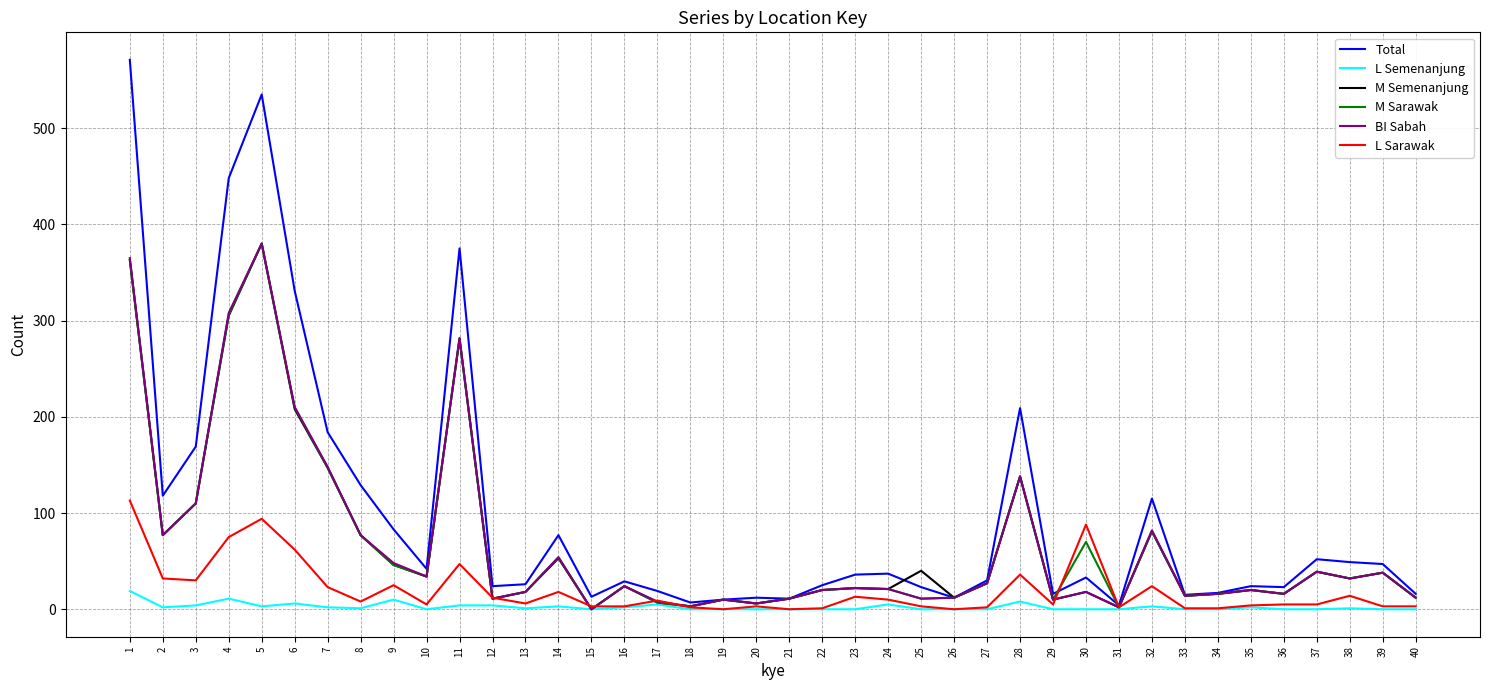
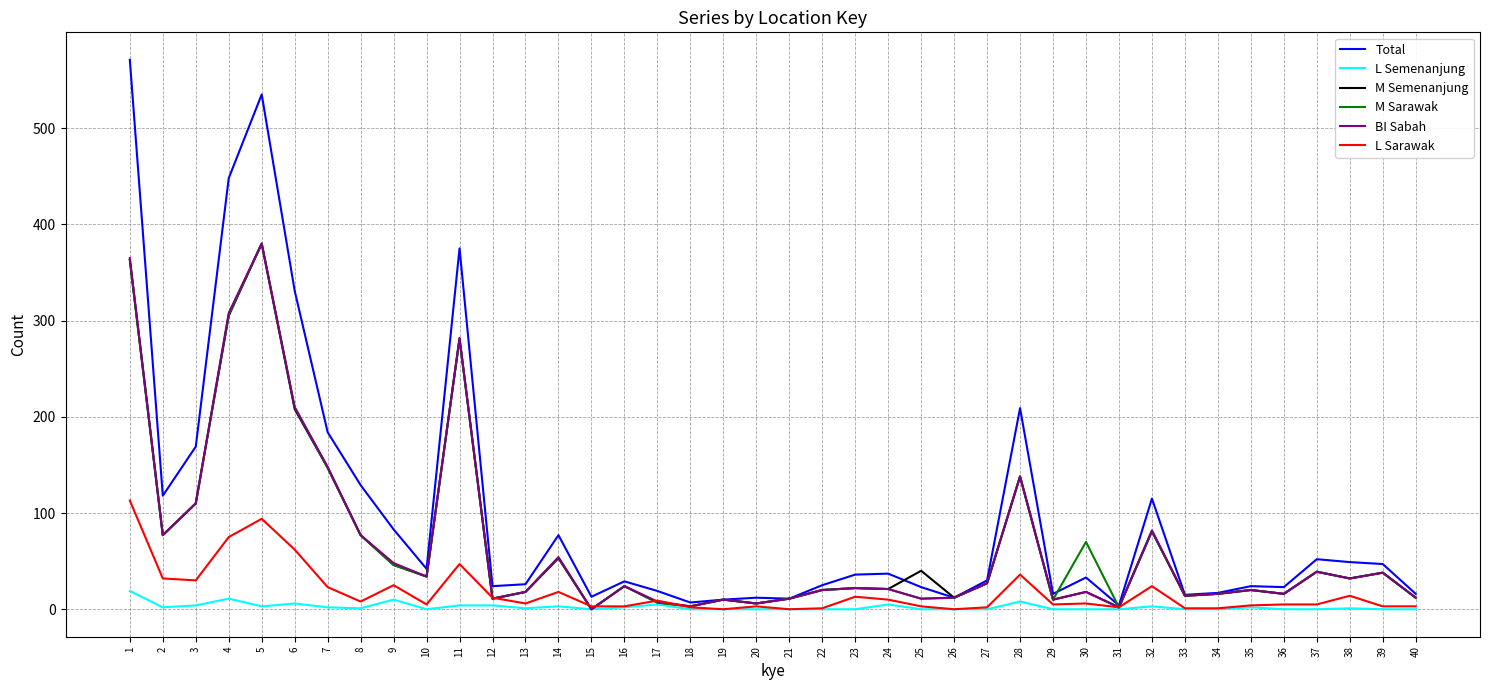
  {
    "Total": {
      "1": 570,
      "2": 120,
      "3": 170,
      "4": 450,
      "5": 540,
      "6": 330,
      "7": 180,
      "8": 130,
      "9": 80,
      "10": 40,
      "11": 380,
      "12": 20,
      "13": 30,
      "14": 80,
      "15": 10,
      "16": 30,
      "17": 20,
      "18": 10,
      "20": 10,
      "22": 30,
      "23": 40,
      "24": 40,
      "25": 20,
      "27": 30,
      "28": 210,
      "29": 20,
      "30": 30,
      "32": 120,
      "35": 20,
      "36": 20,
      "37": 50,
      "38": 50,
      "39": 50,
      "40": 20
    },
    "L Semenanjung": {
      "1": 20,
      "2": 0,
      "3": 0,
      "4": 10,
      "5": 0,
      "6": 10,
      "7": 0,
      "8": 0,
      "9": 10,
      "10": 0,
      "11": 0,
      "12": 0,
      "13": 0,
      "14": 0,
      "20": 0,
      "23": 0,
      "24": 10,
      "25": 0,
      "28": 10,
      "29": 0,
      "30": 0,
      "32": 0,
      "36": 0,
      "37": 0,
      "38": 0,
      "39": 0,
      "40": 0
    },
    "M Semenanjung": {
      "25": 40
    },
    "M Sarawak": {
      "30": 70
    },
    "L Sarawak": {
      "1": 110,
      "2": 30,
      "3": 30,
      "4": 80,
      "5": 90,
      "6": 60,
      "7": 20,
      "8": 10,
      "9": 30,
      "10": 10,
      "11": 50,
      "13": 10,
      "14": 20,
      "15": 0,
      "20": 0,
      "23": 10,
      "24": 10,
      "25": 0,
      "28": 40,
      "29": 10,
-     "30": 90,
+     "30": 10,
      "32": 20,
      "36": 10,
      "37": 10,
      "38": 10,
      "39": 0,
      "40": 0
    }
  }
